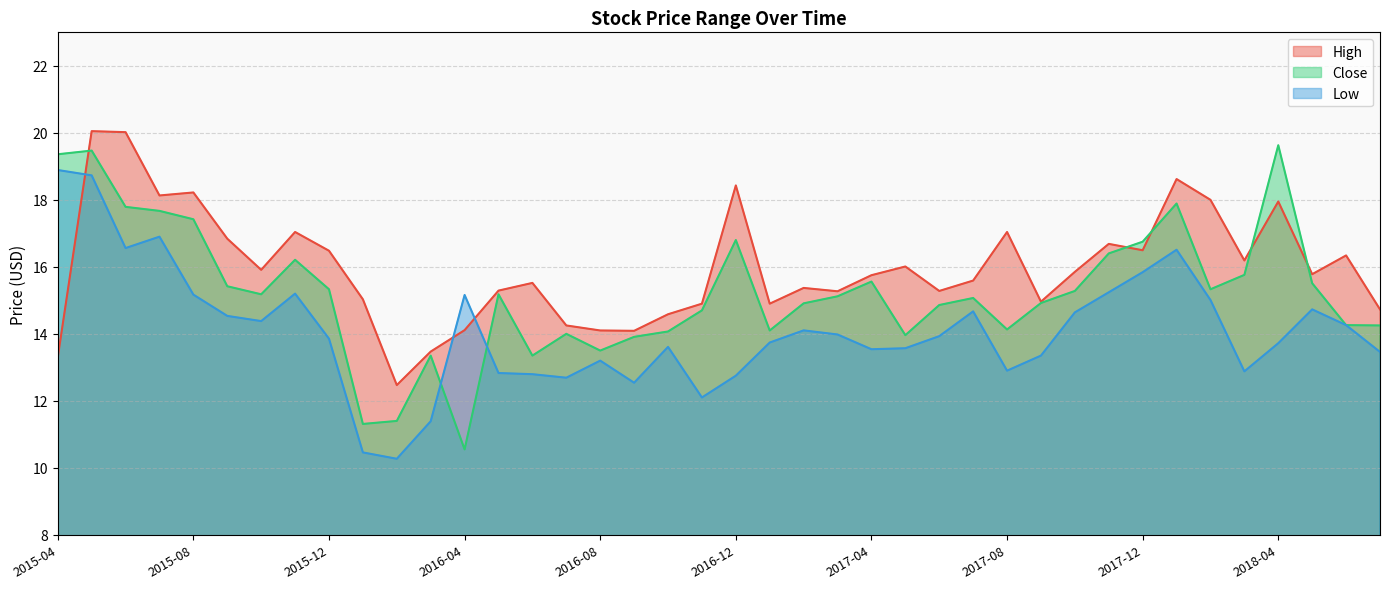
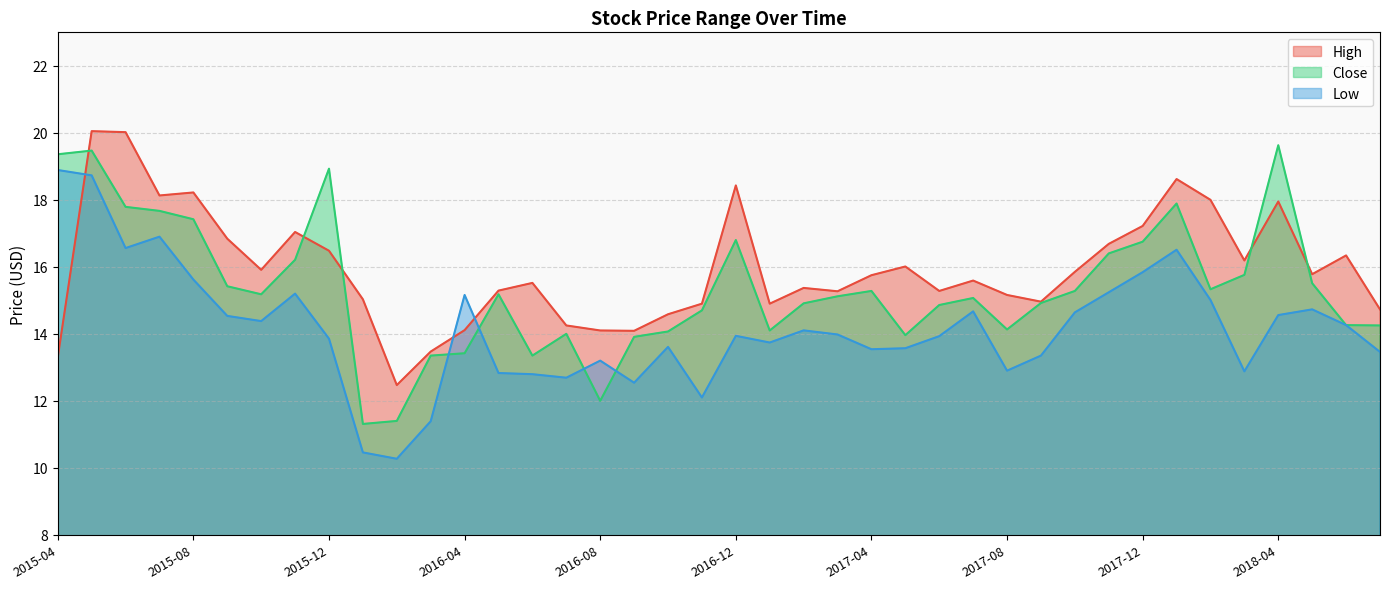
  {
    "High": {
      "2015-04": 13.3,
      "2015-08": 18.2,
      "2015-12": 16.5,
      "2016-04": 14.1,
      "2016-08": 14.1,
      "2016-12": 18.4,
      "2017-04": 15.8,
-     "2017-08": 17.0,
-     "2017-12": 16.5,
+     "2017-08": 15.2,
+     "2017-12": 17.2,
      "2018-04": 18.0
    },
    "Close": {
      "2015-04": 19.4,
      "2015-08": 17.4,
-     "2015-12": 15.3,
-     "2016-04": 10.6,
-     "2016-08": 13.5,
+     "2015-12": 18.9,
+     "2016-04": 13.4,
+     "2016-08": 12.0,
      "2016-12": 16.8,
-     "2017-04": 15.6,
+     "2017-04": 15.3,
      "2017-08": 14.1,
      "2017-12": 16.8,
      "2018-04": 19.6
    },
    "Low": {
      "2015-04": 18.9,
-     "2015-08": 15.2,
+     "2015-08": 15.6,
      "2015-12": 13.9,
      "2016-04": 15.2,
      "2016-08": 13.2,
-     "2016-12": 12.8,
+     "2016-12": 13.9,
      "2017-04": 13.5,
      "2017-08": 12.9,
      "2017-12": 15.8,
-     "2018-04": 13.7
+     "2018-04": 14.6
    }
  }
